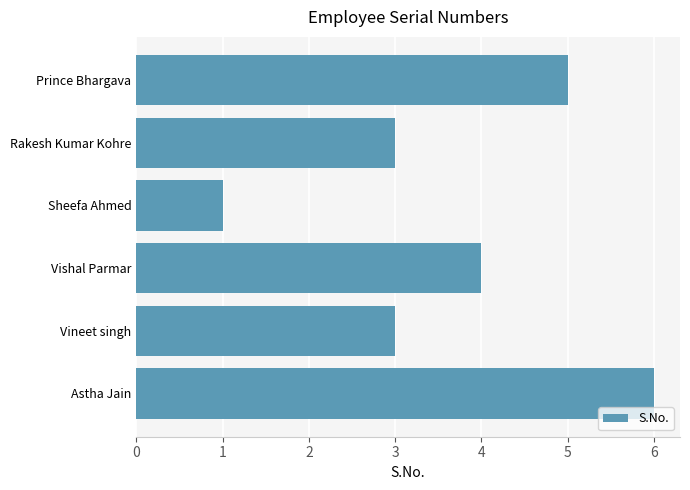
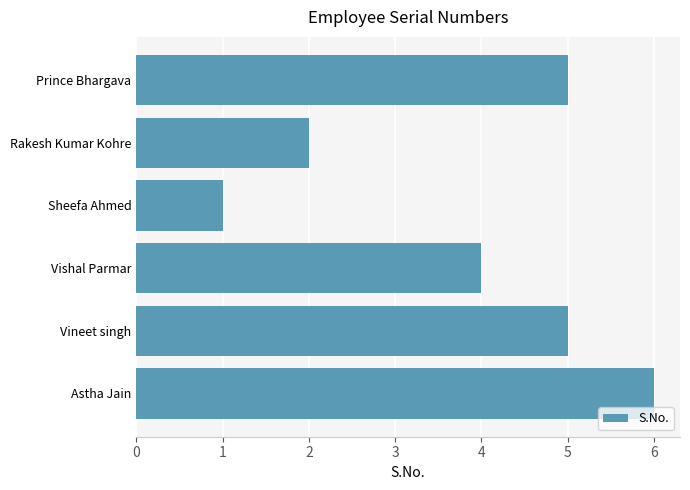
  {
    "Prince Bhargava": 5,
-   "Rakesh Kumar Kohre": 3,
+   "Rakesh Kumar Kohre": 2,
    "Sheefa Ahmed": 1,
    "Vishal Parmar": 4,
-   "Vineet singh": 3,
+   "Vineet singh": 5,
    "Astha Jain": 6
  }
